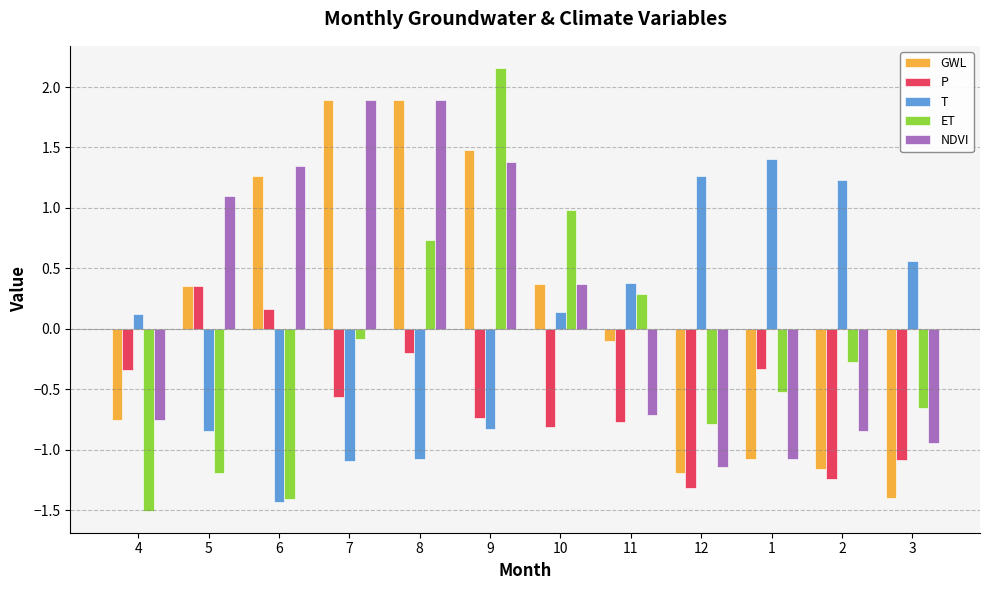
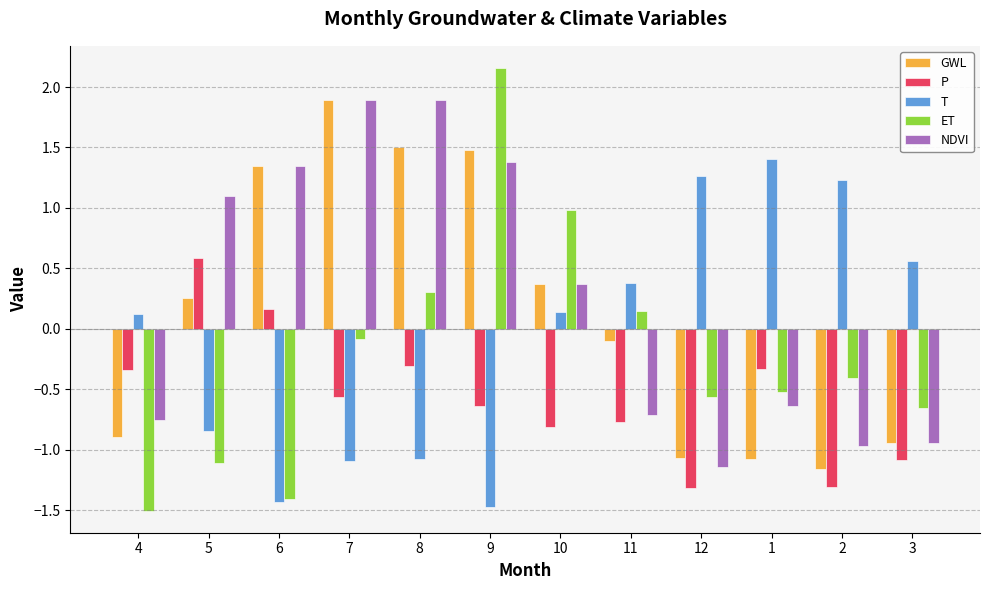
  {
    "GWL": {
-     "4": -0.75,
-     "5": 0.36,
-     "6": 1.26,
+     "4": -0.89,
+     "5": 0.26,
+     "6": 1.35,
      "7": 1.90,
-     "8": 1.89,
+     "8": 1.51,
      "9": 1.48,
      "10": 0.37,
      "11": -0.10,
-     "12": -1.19,
+     "12": -1.07,
      "1": -1.08,
      "2": -1.16,
-     "3": -1.40
+     "3": -0.94
    },
    "P": {
      "4": -0.34,
-     "5": 0.35,
+     "5": 0.59,
      "6": 0.17,
      "7": -0.57,
-     "8": -0.20,
-     "9": -0.74,
+     "8": -0.31,
+     "9": -0.64,
      "10": -0.81,
      "11": -0.77,
      "12": -1.31,
      "1": -0.33,
-     "2": -1.24,
+     "2": -1.31,
      "3": -1.08
    },
    "T": {
      "4": 0.12,
      "5": -0.84,
      "6": -1.43,
      "7": -1.09,
      "8": -1.08,
-     "9": -0.83,
+     "9": -1.47,
      "10": 0.14,
      "11": 0.38,
      "12": 1.26,
      "1": 1.40,
      "2": 1.23,
      "3": 0.56
    },
    "ET": {
      "4": -1.50,
-     "5": -1.20,
+     "5": -1.11,
      "6": -1.41,
      "7": -0.08,
-     "8": 0.74,
+     "8": 0.31,
      "9": 2.16,
      "10": 0.99,
-     "11": 0.29,
-     "12": -0.79,
+     "11": 0.15,
+     "12": -0.56,
      "1": -0.52,
-     "2": -0.27,
+     "2": -0.41,
      "3": -0.65
    },
    "NDVI": {
      "4": -0.75,
      "5": 1.10,
      "6": 1.35,
      "7": 1.90,
      "8": 1.89,
      "9": 1.38,
      "10": 0.37,
      "11": -0.71,
      "12": -1.14,
-     "1": -1.08,
-     "2": -0.84,
+     "1": -0.64,
+     "2": -0.97,
      "3": -0.94
    }
  }
